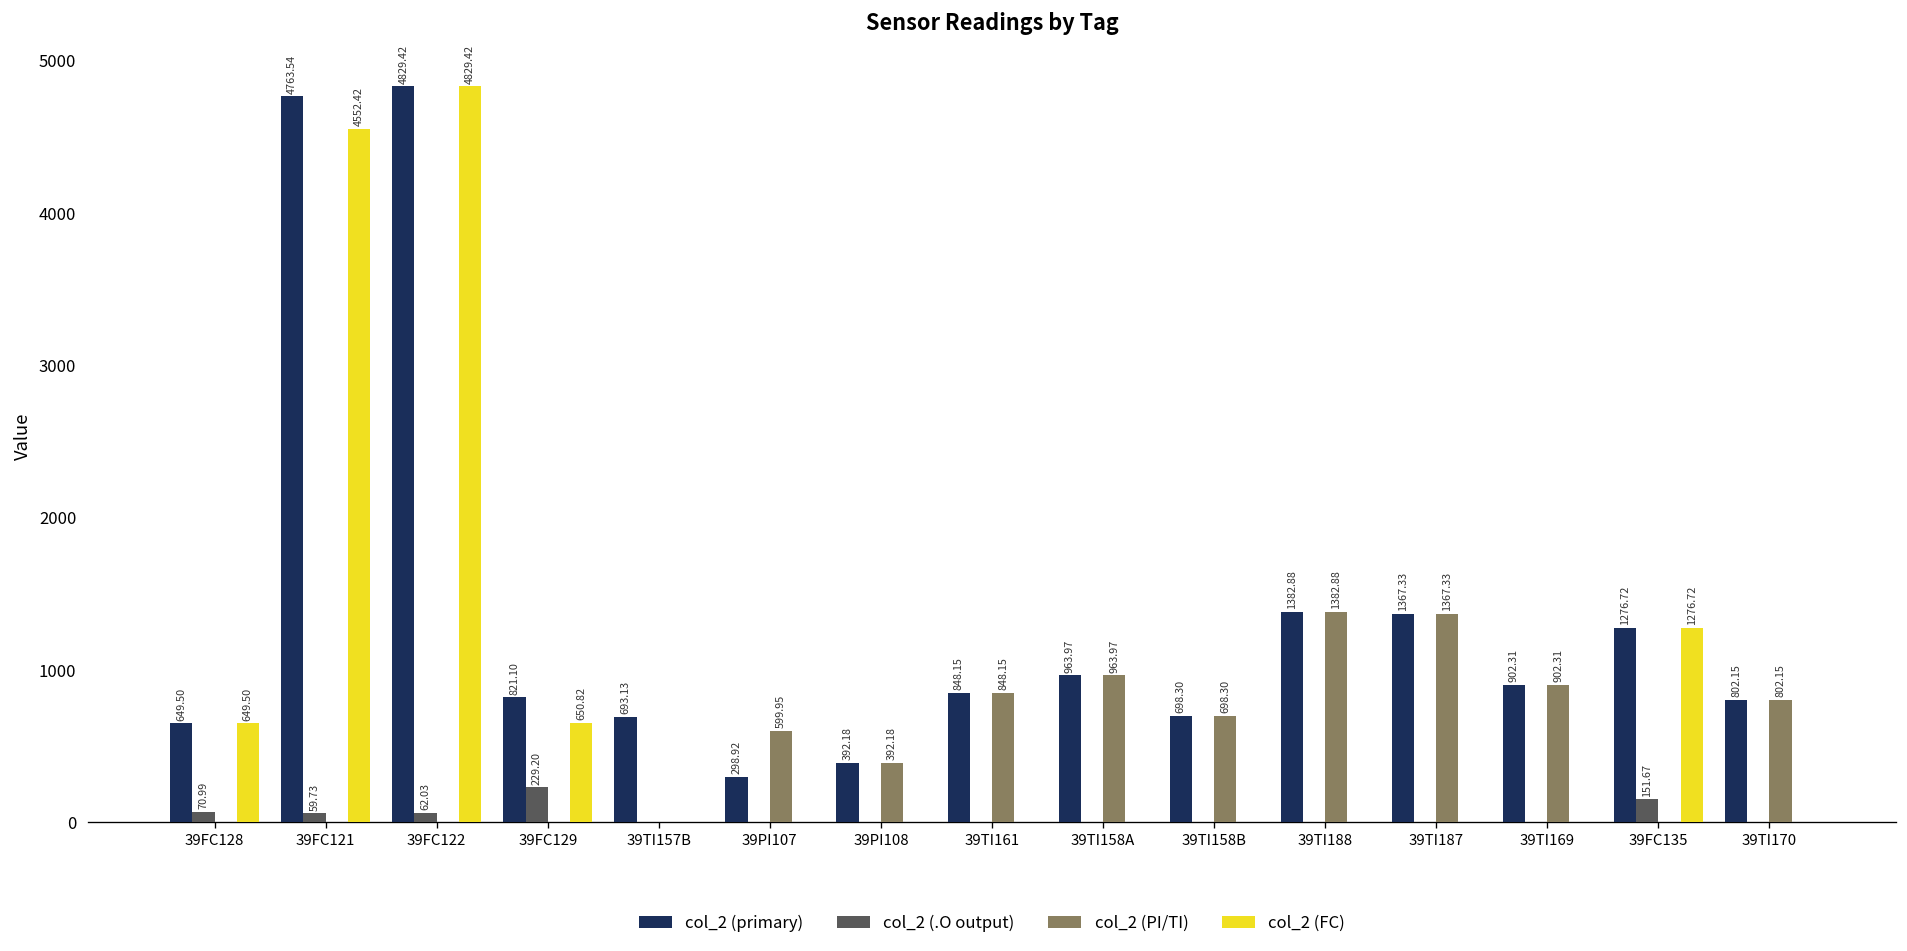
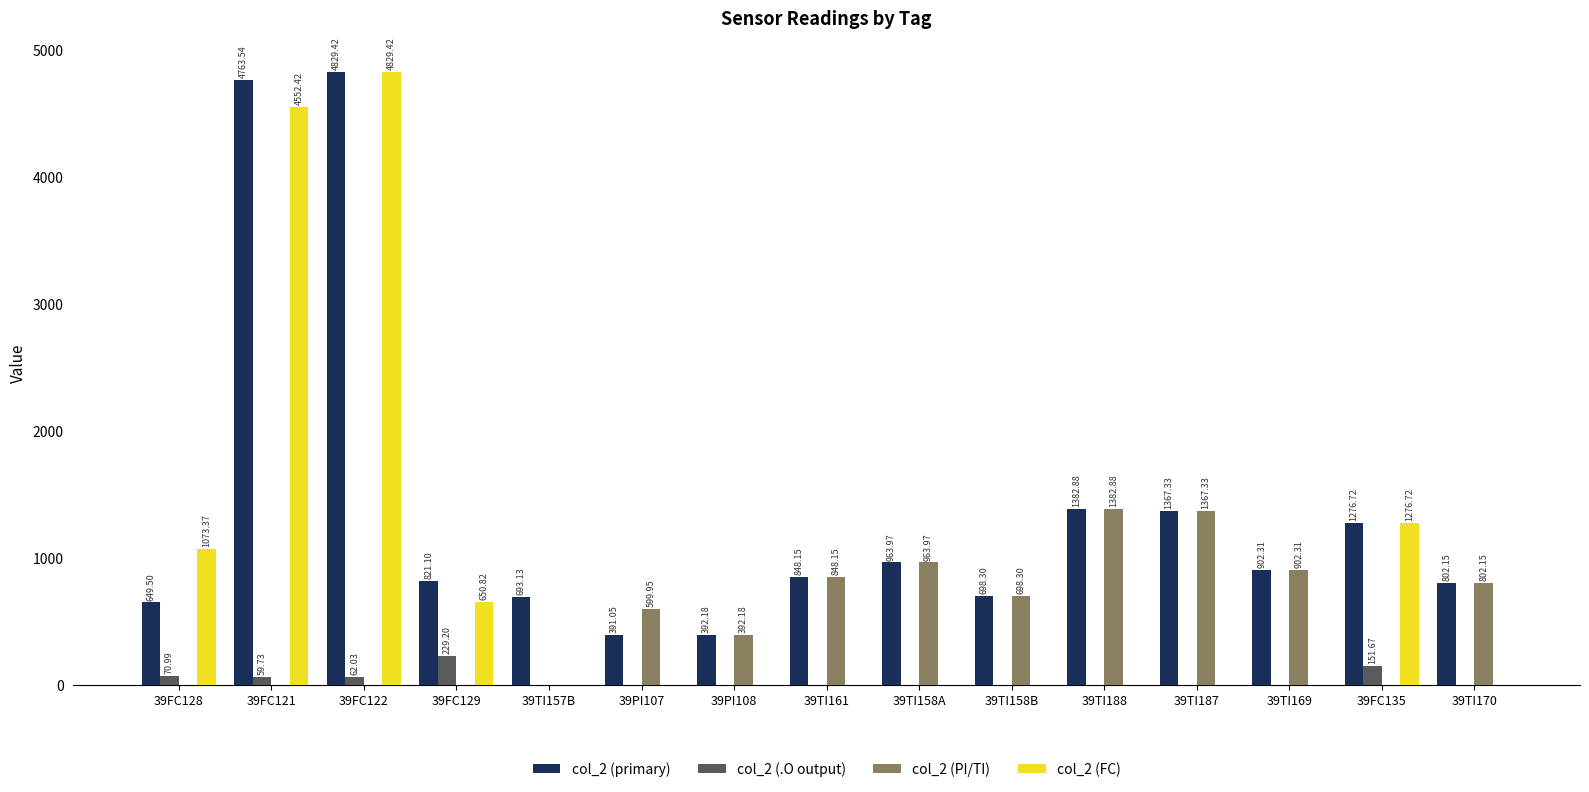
  {
    "col_2 (primary)": {
      "39FC128": 649.50,
      "39FC121": 4763.54,
      "39FC122": 4829.42,
      "39FC129": 821.10,
      "39TI157B": 693.13,
-     "39PI107": 298.92,
+     "39PI107": 391.05,
      "39PI108": 392.18,
      "39TI161": 848.15,
      "39TI158A": 963.97,
      "39TI158B": 698.30,
      "39TI188": 1382.88,
      "39TI187": 1367.33,
      "39TI169": 902.31,
      "39FC135": 1276.72,
      "39TI170": 802.15
    },
    "col_2 (.O output)": {
      "39FC128": 70.99,
      "39FC121": 59.73,
      "39FC122": 62.03,
      "39FC129": 229.20,
      "39FC135": 151.67
    },
    "col_2 (PI/TI)": {
      "39PI107": 599.95,
      "39PI108": 392.18,
      "39TI161": 848.15,
      "39TI158A": 963.97,
      "39TI158B": 698.30,
      "39TI188": 1382.88,
      "39TI187": 1367.33,
      "39TI169": 902.31,
      "39TI170": 802.15
    },
    "col_2 (FC)": {
-     "39FC128": 649.50,
+     "39FC128": 1073.37,
      "39FC121": 4552.42,
      "39FC122": 4829.42,
      "39FC129": 650.82,
      "39FC135": 1276.72
    }
  }
